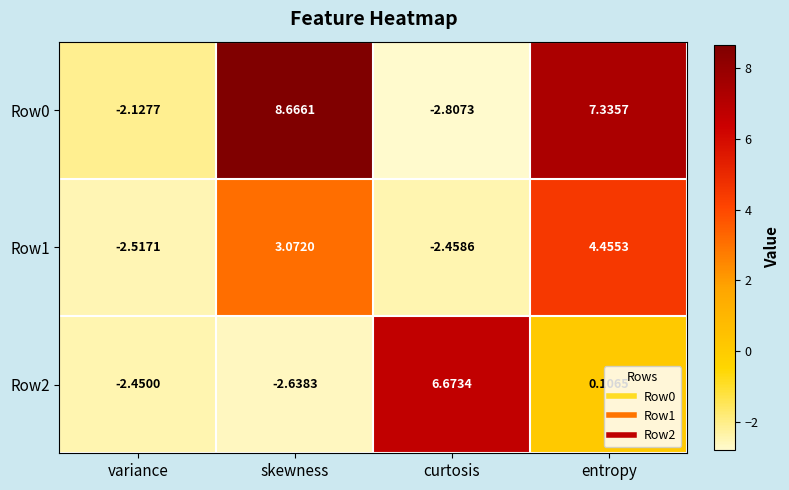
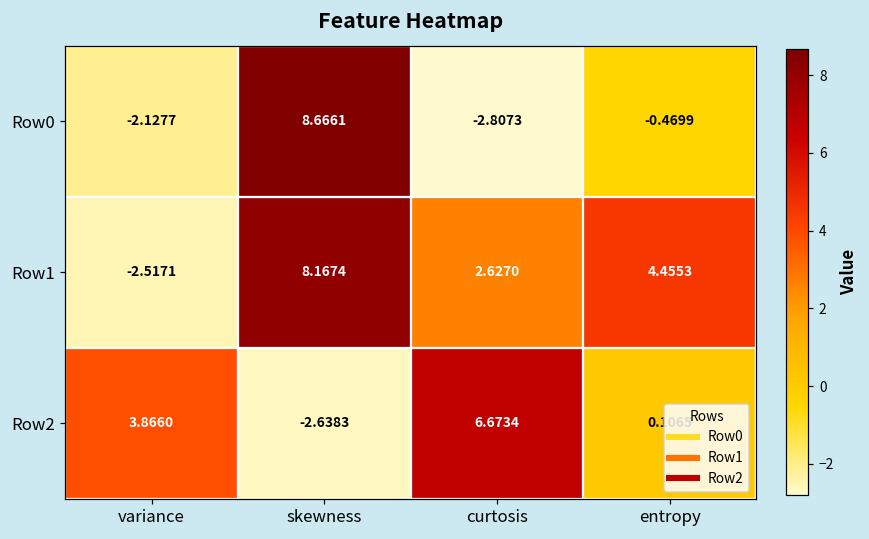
  {
    "Row0": {
      "variance": -2.1277,
      "skewness": 8.6661,
      "curtosis": -2.8073,
-     "entropy": 7.3357
+     "entropy": -0.4699
    },
    "Row1": {
      "variance": -2.5171,
-     "skewness": 3.0720,
-     "curtosis": -2.4586,
+     "skewness": 8.1674,
+     "curtosis": 2.6270,
      "entropy": 4.4553
    },
    "Row2": {
-     "variance": -2.4500,
+     "variance": 3.8660,
      "skewness": -2.6383,
      "curtosis": 6.6734
    }
  }
